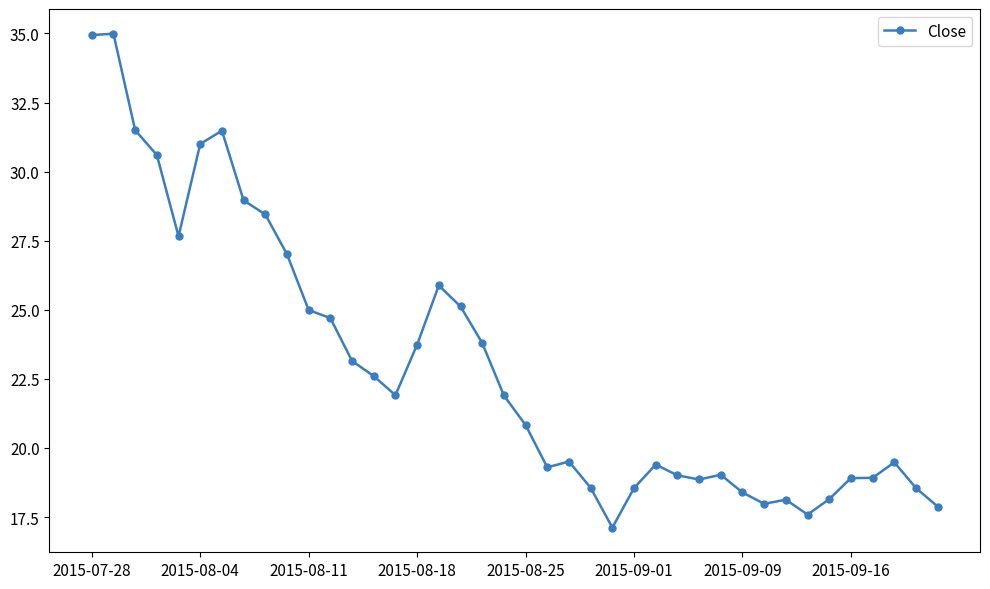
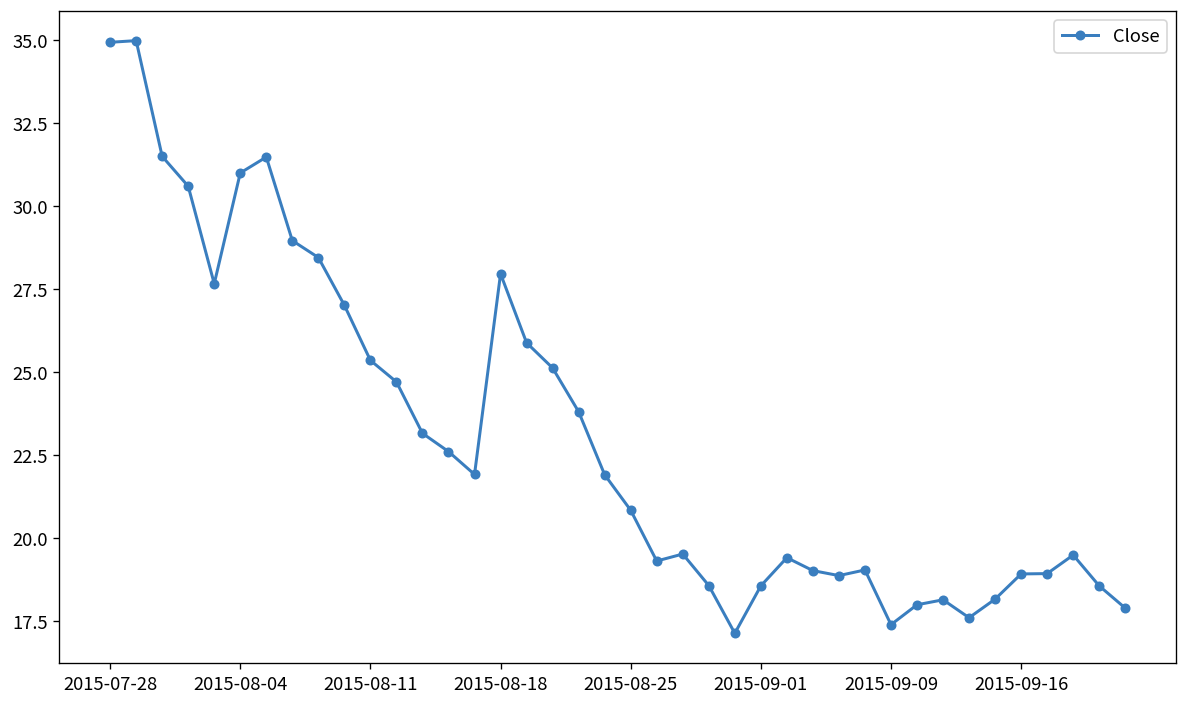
  {
    "2015-07-28": 34.9,
    "2015-08-04": 31.0,
-   "2015-08-11": 25.0,
-   "2015-08-18": 23.7,
+   "2015-08-11": 25.4,
+   "2015-08-18": 28.0,
    "2015-08-25": 20.8,
    "2015-09-01": 18.6,
-   "2015-09-09": 18.4,
+   "2015-09-09": 17.4,
    "2015-09-16": 18.9
  }
